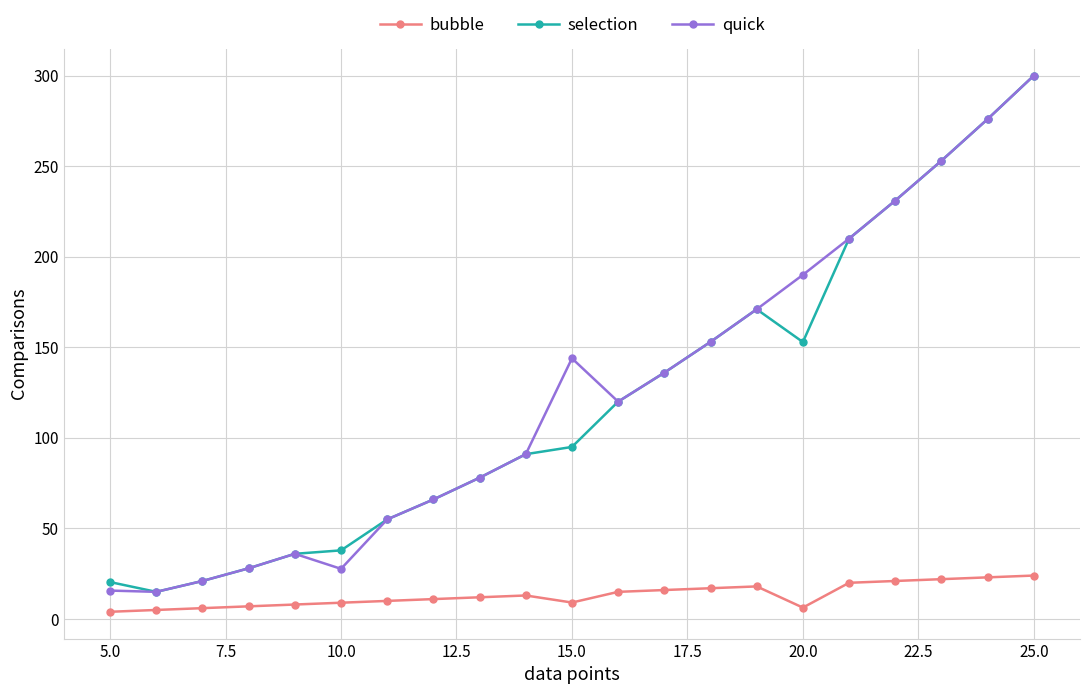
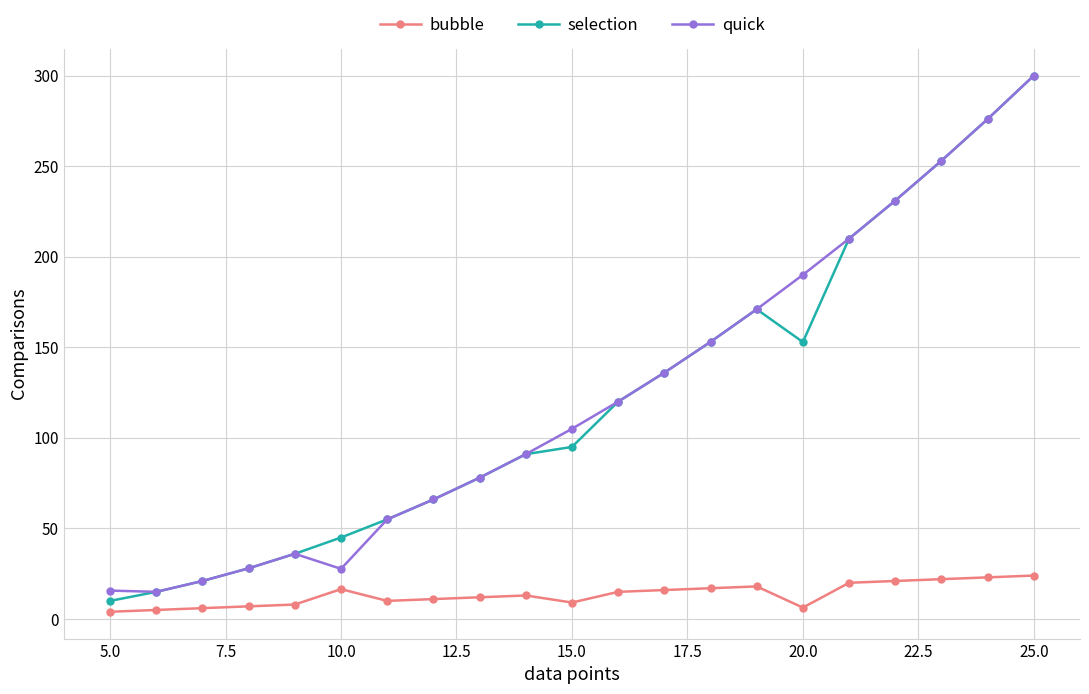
  {
    "bubble": {
      "5.0": 4,
-     "10.0": 9,
+     "10.0": 17,
      "15.0": 9,
      "20.0": 6,
      "25.0": 24
    },
    "selection": {
-     "5.0": 20,
-     "10.0": 38,
+     "5.0": 10,
+     "10.0": 45,
      "15.0": 95,
      "20.0": 153
    },
    "quick": {
      "5.0": 16,
      "10.0": 28,
-     "15.0": 144,
+     "15.0": 105,
      "20.0": 190
    }
  }
